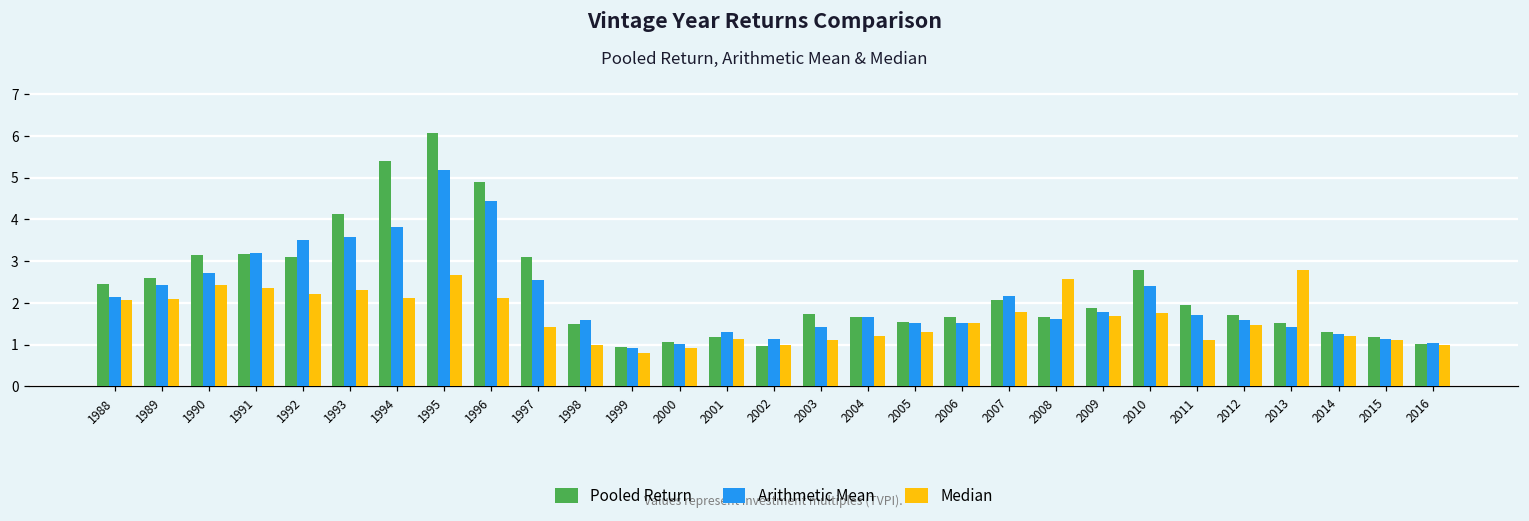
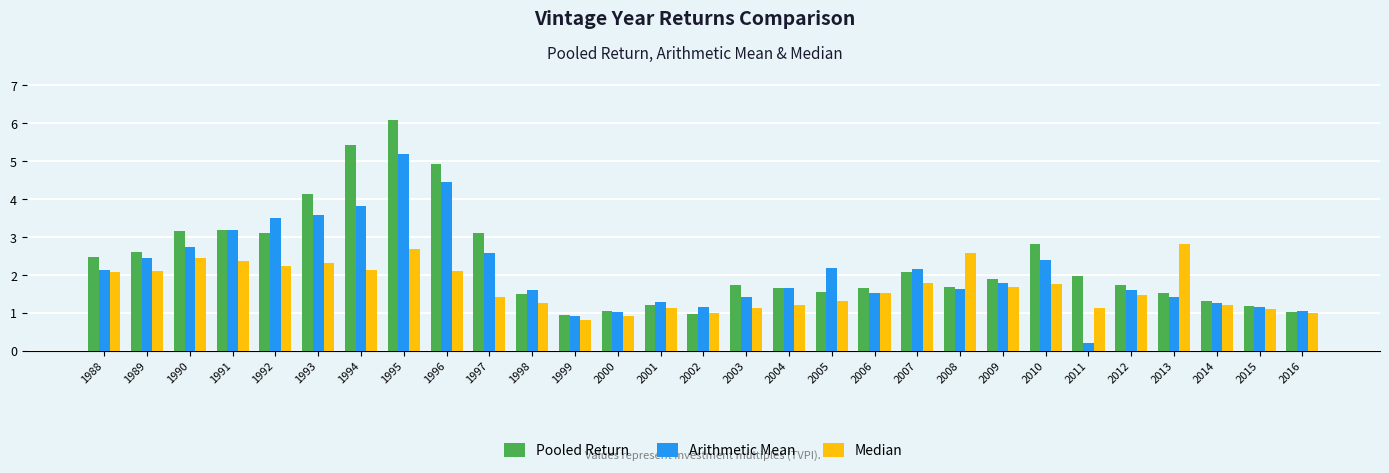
  {
    "Pooled Return": {
      "1988": 2.5,
      "1989": 2.6,
      "1990": 3.2,
      "1991": 3.2,
      "1992": 3.1,
      "1993": 4.1,
      "1994": 5.4,
      "1995": 6.1,
      "1996": 4.9,
      "1997": 3.1,
      "1998": 1.5,
      "1999": 0.9,
      "2000": 1.1,
      "2001": 1.2,
      "2002": 1.0,
      "2003": 1.7,
      "2004": 1.7,
      "2005": 1.5,
      "2006": 1.7,
      "2007": 2.1,
      "2008": 1.7,
      "2009": 1.9,
      "2010": 2.8,
      "2011": 2.0,
      "2012": 1.7,
      "2013": 1.5,
      "2014": 1.3,
      "2015": 1.2,
      "2016": 1.0
    },
    "Arithmetic Mean": {
      "1988": 2.1,
      "1989": 2.4,
      "1990": 2.7,
      "1991": 3.2,
      "1992": 3.5,
      "1993": 3.6,
      "1994": 3.8,
      "1995": 5.2,
      "1996": 4.4,
      "1997": 2.6,
      "1998": 1.6,
      "1999": 0.9,
      "2000": 1.0,
      "2001": 1.3,
      "2002": 1.1,
      "2003": 1.4,
      "2004": 1.7,
-     "2005": 1.5,
+     "2005": 2.2,
      "2006": 1.5,
      "2007": 2.2,
      "2008": 1.6,
      "2009": 1.8,
      "2010": 2.4,
-     "2011": 1.7,
+     "2011": 0.2,
      "2012": 1.6,
      "2013": 1.4,
      "2014": 1.3,
      "2015": 1.1,
      "2016": 1.0
    },
    "Median": {
      "1988": 2.1,
      "1989": 2.1,
      "1990": 2.4,
      "1991": 2.4,
      "1992": 2.2,
      "1993": 2.3,
      "1994": 2.1,
      "1995": 2.7,
      "1996": 2.1,
      "1997": 1.4,
-     "1998": 1.0,
+     "1998": 1.3,
      "1999": 0.8,
      "2000": 0.9,
      "2001": 1.1,
      "2002": 1.0,
      "2003": 1.1,
      "2004": 1.2,
      "2005": 1.3,
      "2006": 1.5,
      "2007": 1.8,
      "2008": 2.6,
      "2009": 1.7,
      "2010": 1.8,
      "2011": 1.1,
      "2012": 1.5,
      "2013": 2.8,
      "2014": 1.2,
      "2015": 1.1,
      "2016": 1.0
    }
  }
